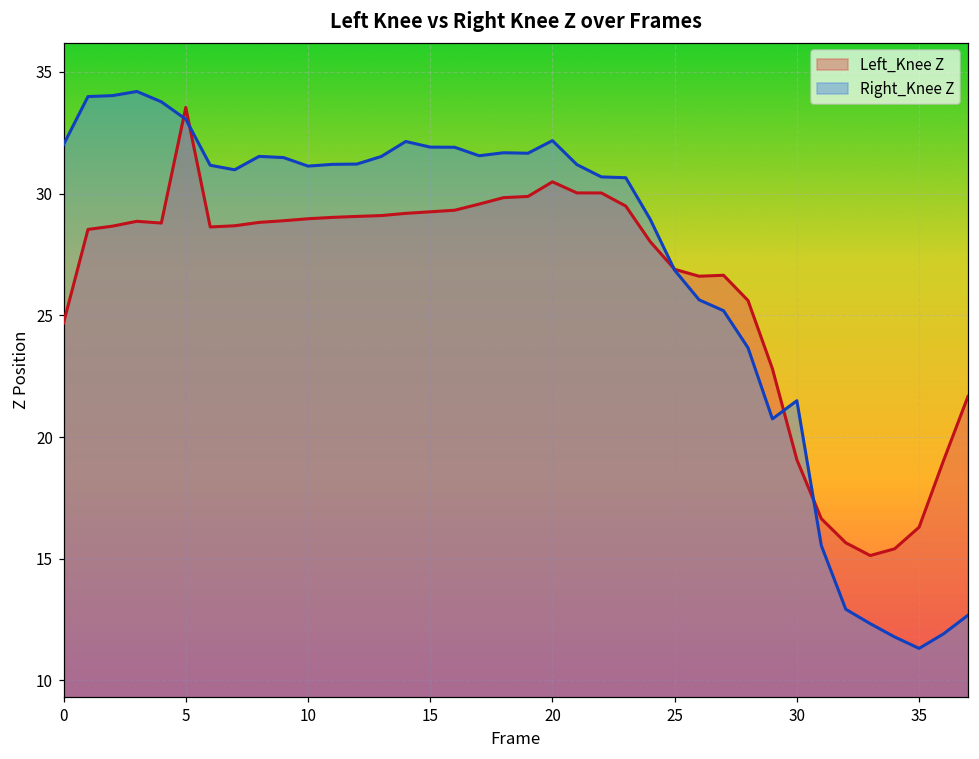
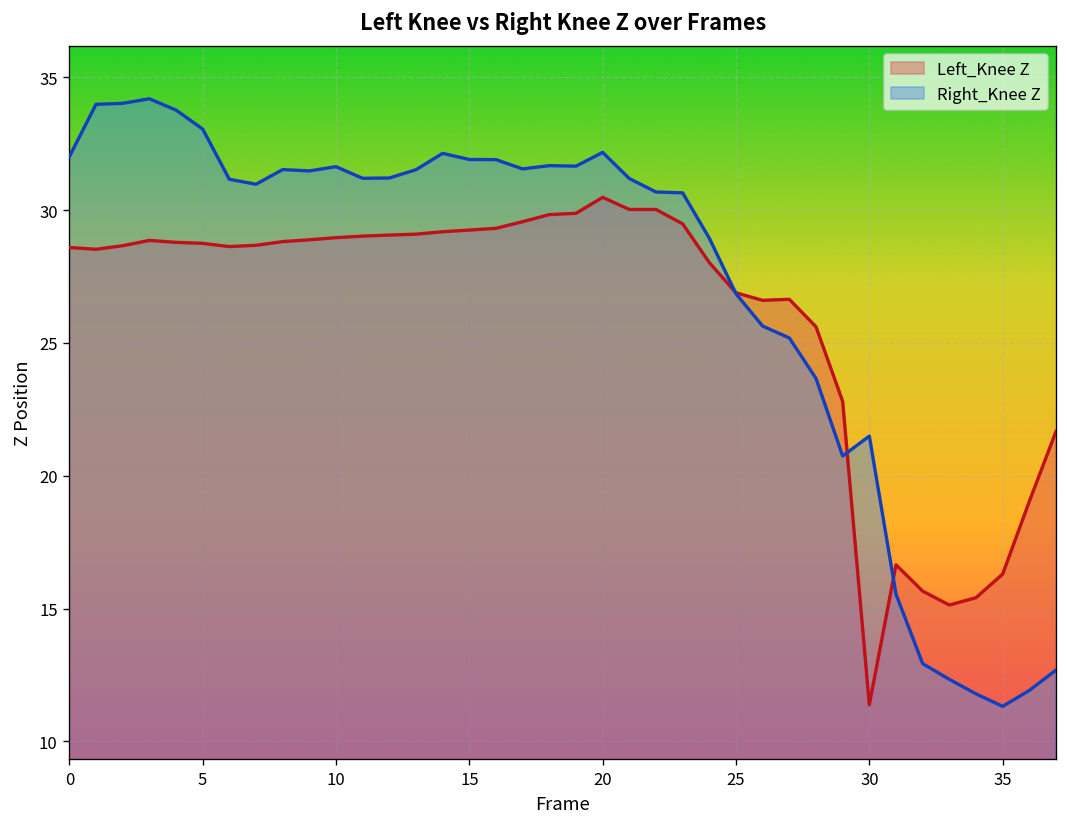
  {
    "Left_Knee Z": {
-     "0": 24.7,
-     "5": 33.5,
+     "0": 28.6,
+     "5": 28.8,
      "10": 29.0,
      "15": 29.3,
      "20": 30.5,
-     "30": 19.1,
+     "30": 11.4,
      "35": 16.3
    },
    "Right_Knee Z": {
      "0": 32.0,
      "5": 33.1,
-     "10": 31.1,
+     "10": 31.6,
      "15": 31.9,
      "20": 32.2,
      "30": 21.5,
      "35": 11.3
    }
  }
